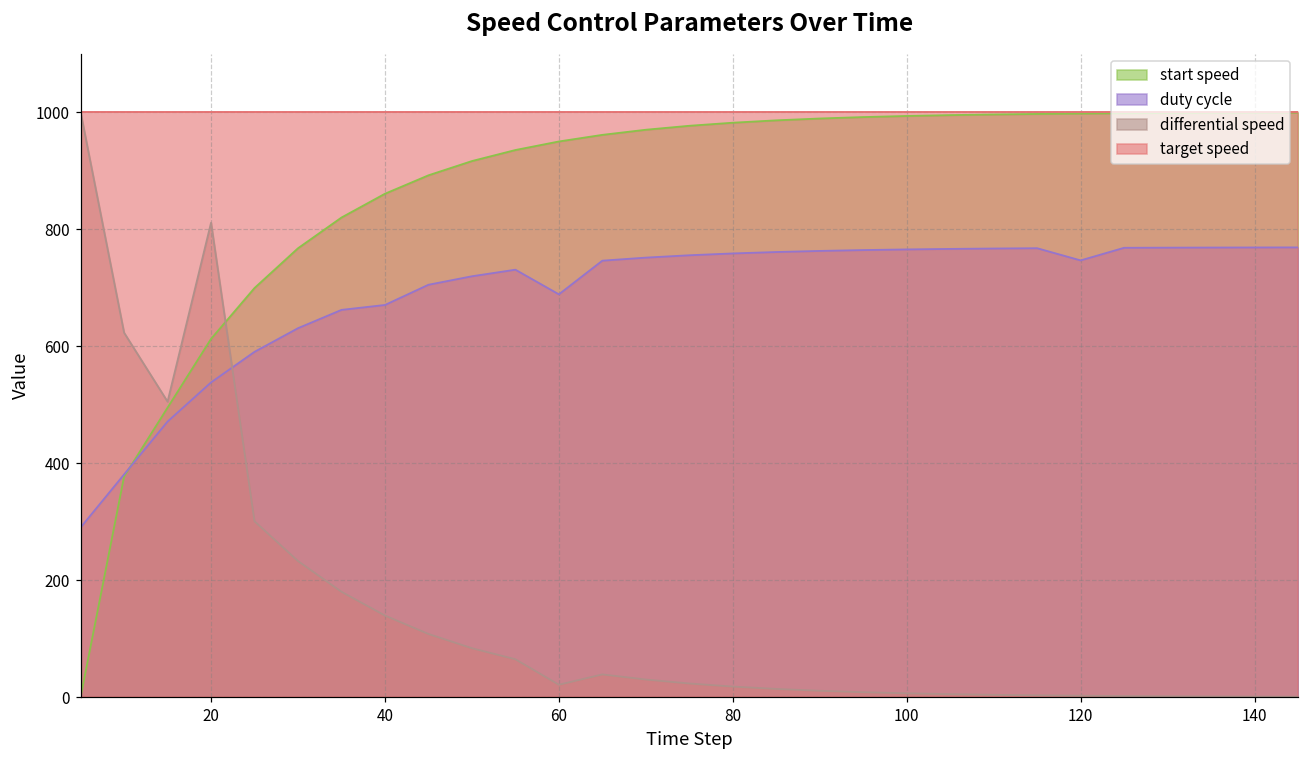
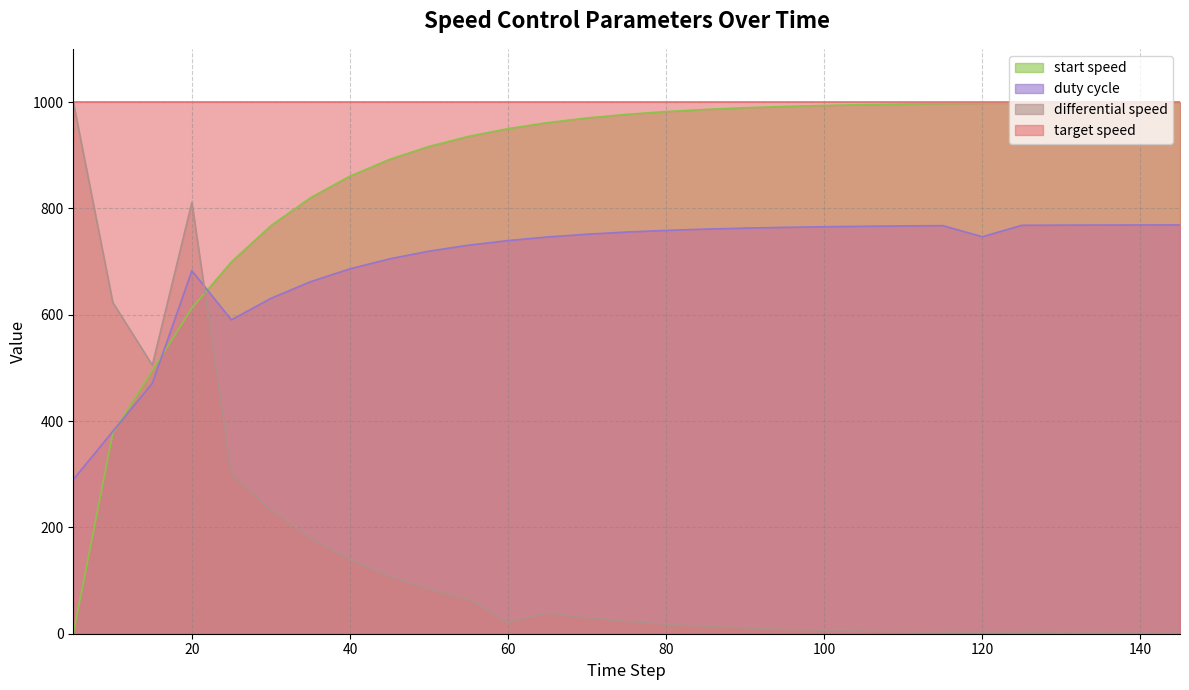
  {
    "start speed": {
      "20": 610,
      "40": 860,
      "60": 950,
      "80": 980,
      "100": 990
    },
    "duty cycle": {
-     "20": 540,
-     "40": 670,
-     "60": 690,
+     "20": 680,
+     "40": 690,
+     "60": 740,
      "80": 760,
      "100": 770,
      "120": 750,
      "140": 770
    }
  }
